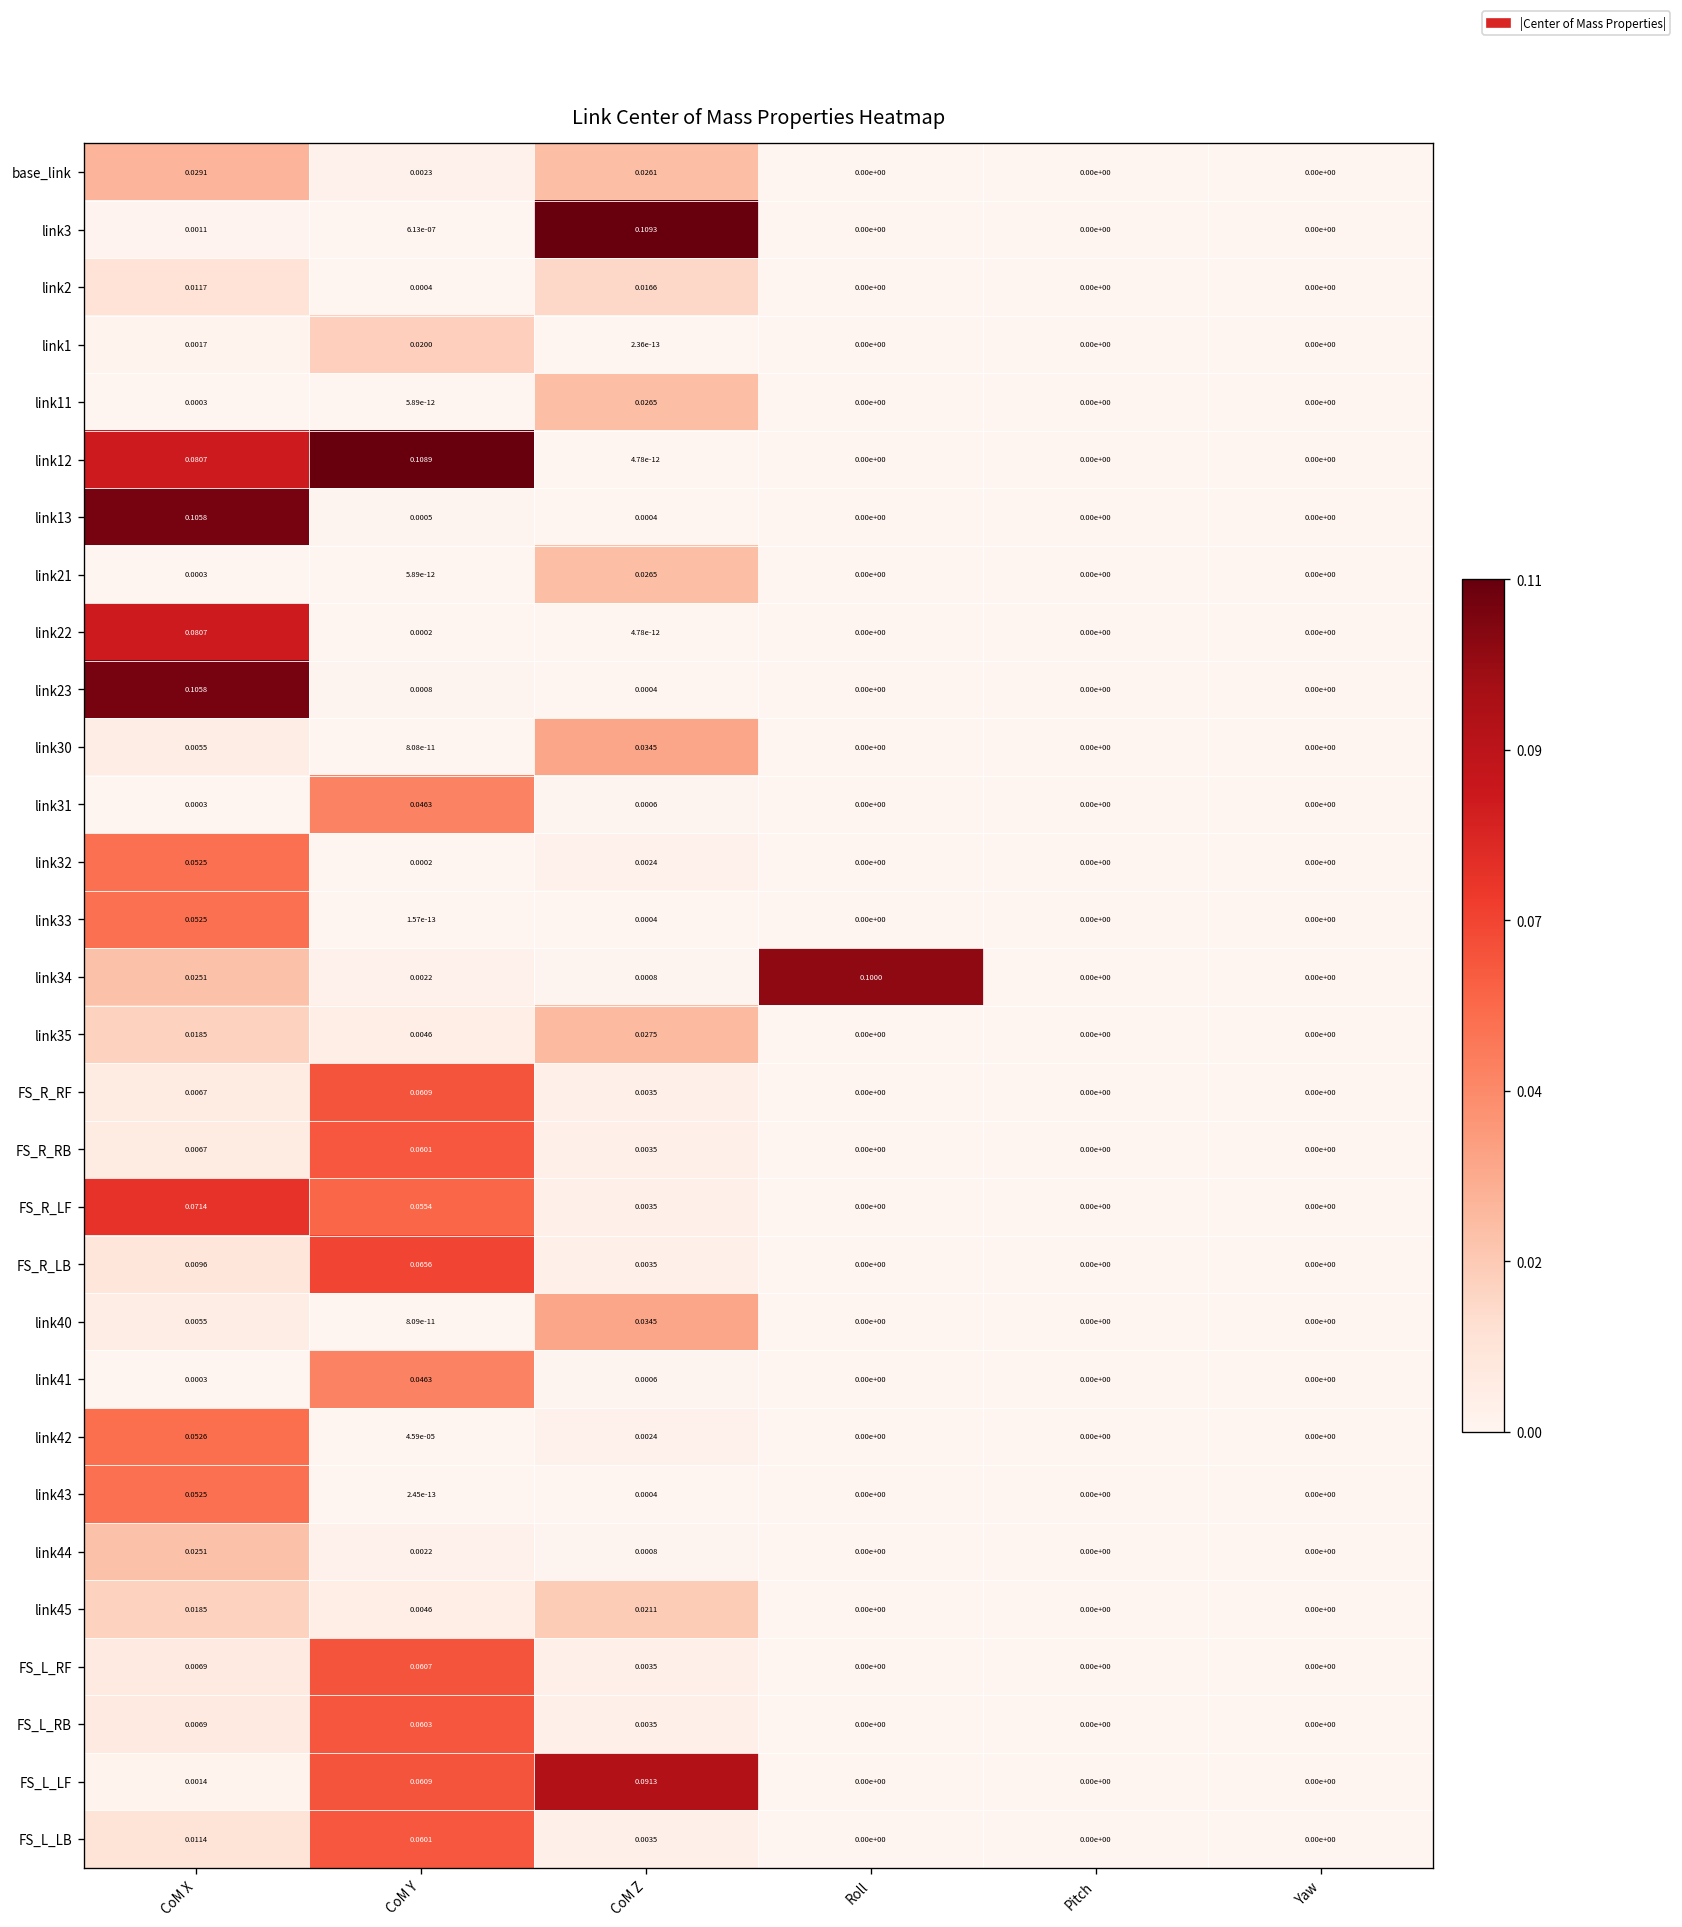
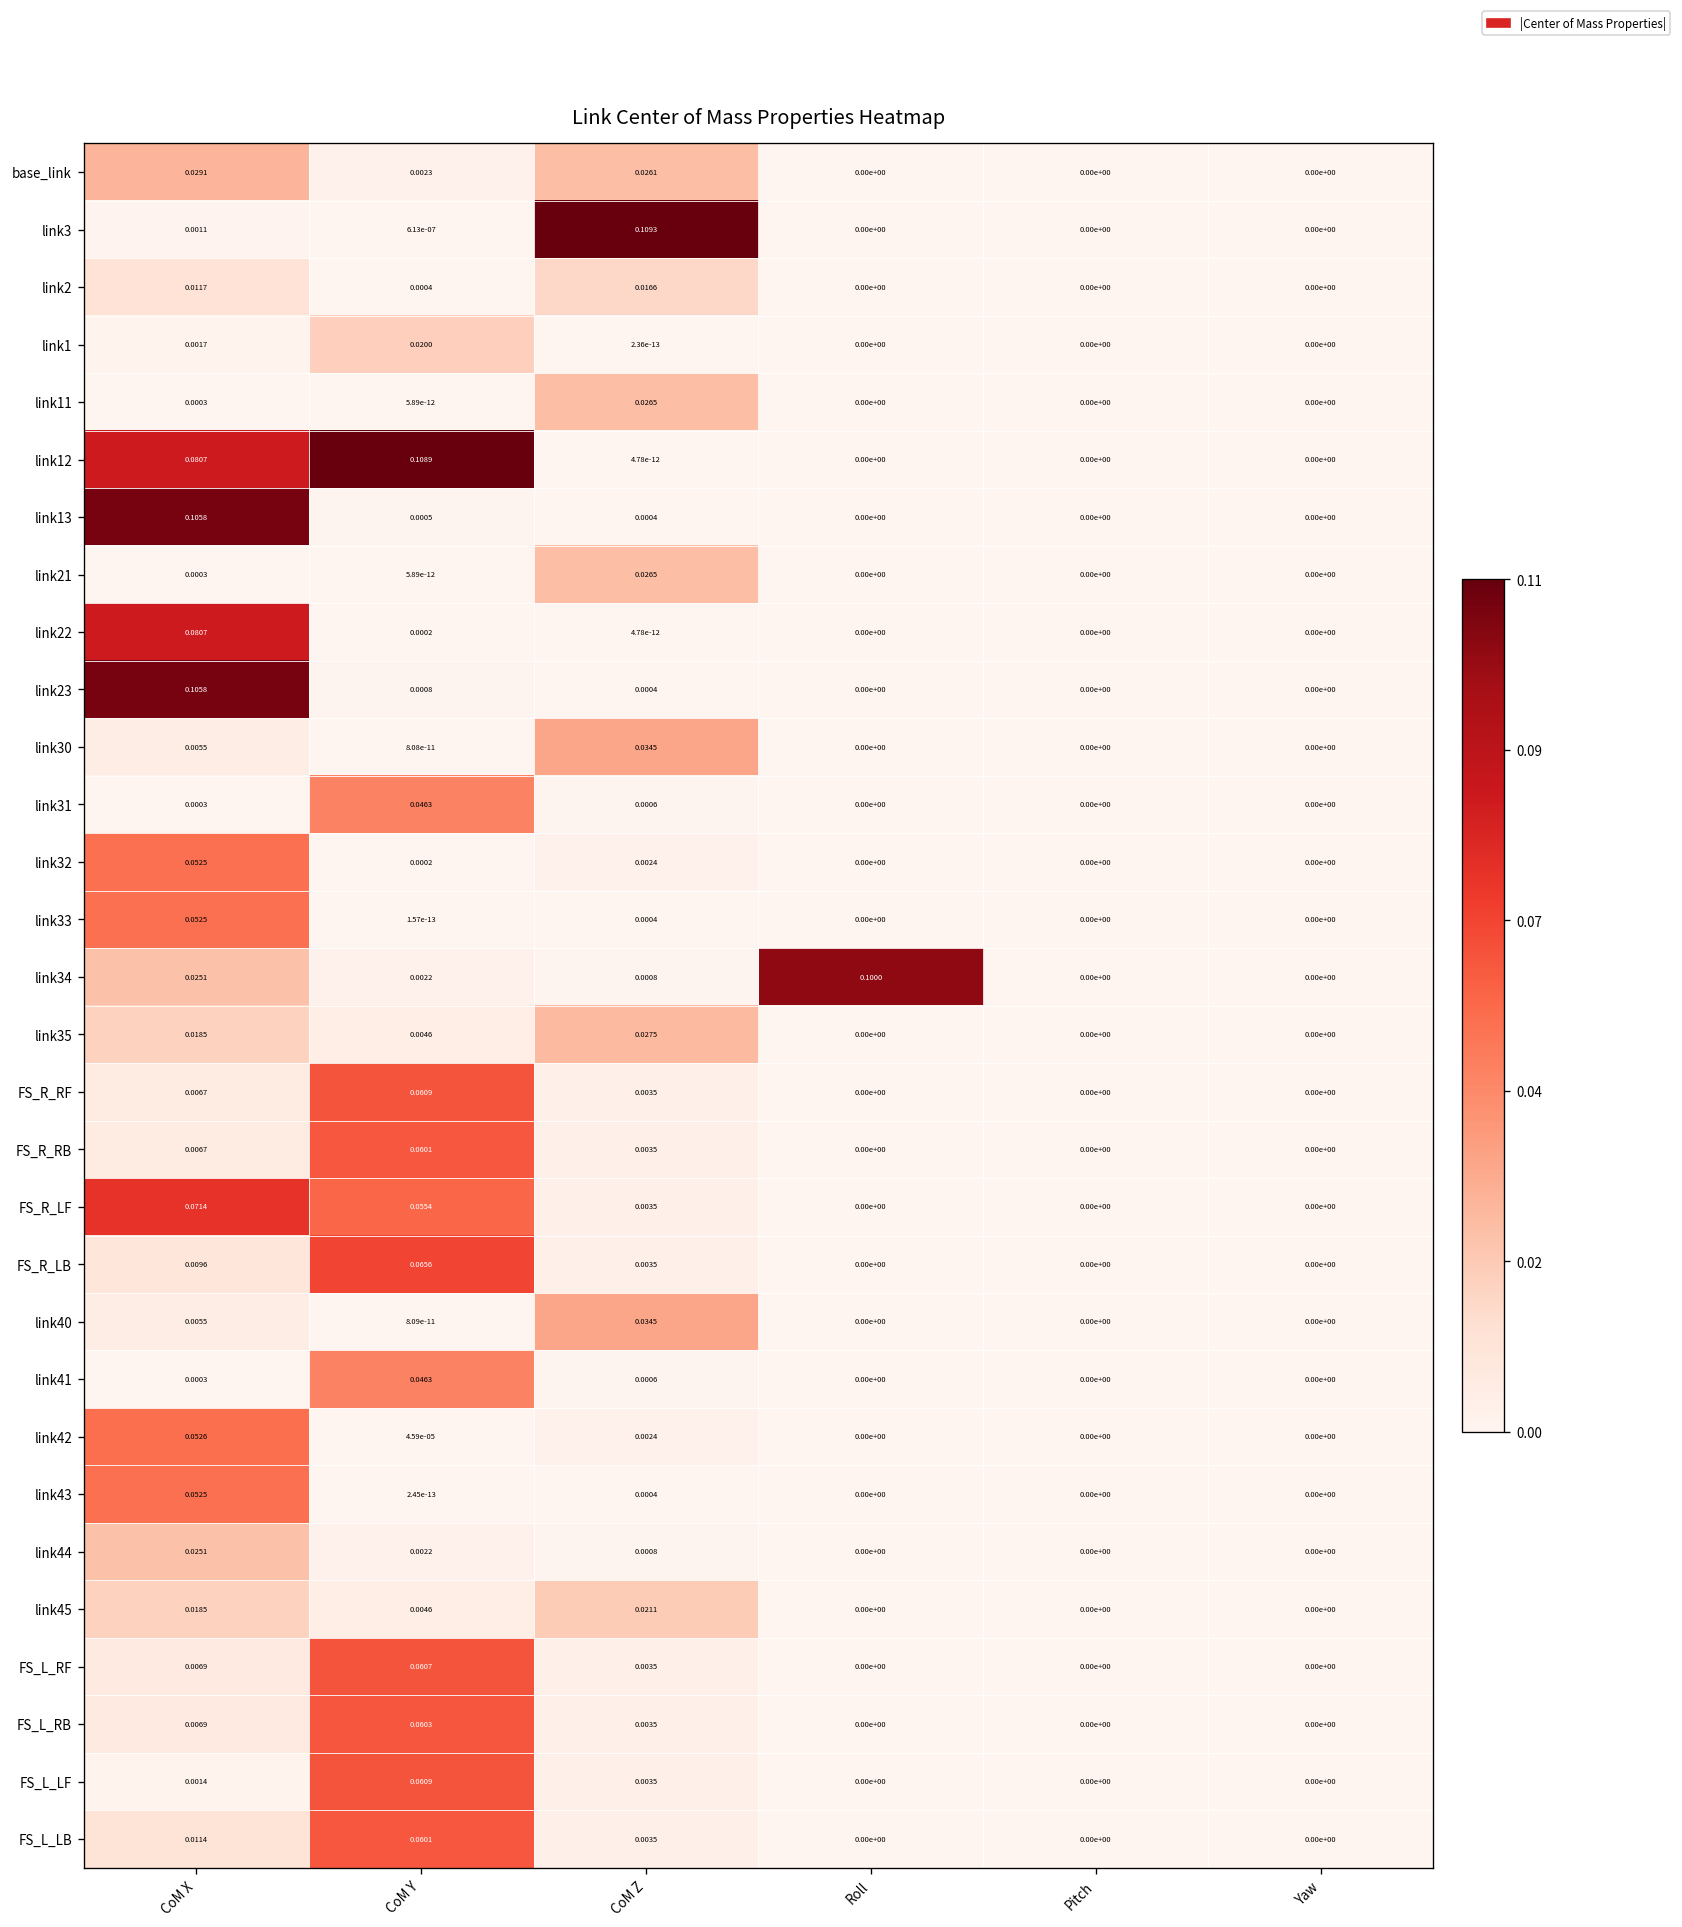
  {
    "base_link": {
      "CoM X": "0.0291",
      "CoM Y": "0.0023",
      "CoM Z": "0.0261",
      "Roll": "0.00e+00",
      "Pitch": "0.00e+00",
      "Yaw": "0.00e+00"
    },
    "link3": {
      "CoM X": "0.0011",
      "CoM Y": "6.13e-07",
      "CoM Z": "0.1093",
      "Roll": "0.00e+00",
      "Pitch": "0.00e+00",
      "Yaw": "0.00e+00"
    },
    "link2": {
      "CoM X": "0.0117",
      "CoM Y": "0.0004",
      "CoM Z": "0.0166",
      "Roll": "0.00e+00",
      "Pitch": "0.00e+00",
      "Yaw": "0.00e+00"
    },
    "link1": {
      "CoM X": "0.0017",
      "CoM Y": "0.0200",
      "CoM Z": "2.36e-13",
      "Roll": "0.00e+00",
      "Pitch": "0.00e+00",
      "Yaw": "0.00e+00"
    },
    "link11": {
      "CoM X": "0.0003",
      "CoM Y": "5.89e-12",
      "CoM Z": "0.0265",
      "Roll": "0.00e+00",
      "Pitch": "0.00e+00",
      "Yaw": "0.00e+00"
    },
    "link12": {
      "CoM X": "0.0807",
      "CoM Y": "0.1089",
      "CoM Z": "4.78e-12",
      "Roll": "0.00e+00",
      "Pitch": "0.00e+00",
      "Yaw": "0.00e+00"
    },
    "link13": {
      "CoM X": "0.1058",
      "CoM Y": "0.0005",
      "CoM Z": "0.0004",
      "Roll": "0.00e+00",
      "Pitch": "0.00e+00",
      "Yaw": "0.00e+00"
    },
    "link21": {
      "CoM X": "0.0003",
      "CoM Y": "5.89e-12",
      "CoM Z": "0.0265",
      "Roll": "0.00e+00",
      "Pitch": "0.00e+00",
      "Yaw": "0.00e+00"
    },
    "link22": {
      "CoM X": "0.0807",
      "CoM Y": "0.0002",
      "CoM Z": "4.78e-12",
      "Roll": "0.00e+00",
      "Pitch": "0.00e+00",
      "Yaw": "0.00e+00"
    },
    "link23": {
      "CoM X": "0.1058",
      "CoM Y": "0.0008",
      "CoM Z": "0.0004",
      "Roll": "0.00e+00",
      "Pitch": "0.00e+00",
      "Yaw": "0.00e+00"
    },
    "link30": {
      "CoM X": "0.0055",
      "CoM Y": "8.08e-11",
      "CoM Z": "0.0345",
      "Roll": "0.00e+00",
      "Pitch": "0.00e+00",
      "Yaw": "0.00e+00"
    },
    "link31": {
      "CoM X": "0.0003",
      "CoM Y": "0.0463",
      "CoM Z": "0.0006",
      "Roll": "0.00e+00",
      "Pitch": "0.00e+00",
      "Yaw": "0.00e+00"
    },
    "link32": {
      "CoM X": "0.0525",
      "CoM Y": "0.0002",
      "CoM Z": "0.0024",
      "Roll": "0.00e+00",
      "Pitch": "0.00e+00",
      "Yaw": "0.00e+00"
    },
    "link33": {
      "CoM X": "0.0525",
      "CoM Y": "1.57e-13",
      "CoM Z": "0.0004",
      "Roll": "0.00e+00",
      "Pitch": "0.00e+00",
      "Yaw": "0.00e+00"
    },
    "link34": {
      "CoM X": "0.0251",
      "CoM Y": "0.0022",
      "CoM Z": "0.0008",
      "Roll": "0.1000",
      "Pitch": "0.00e+00",
      "Yaw": "0.00e+00"
    },
    "link35": {
      "CoM X": "0.0185",
      "CoM Y": "0.0046",
      "CoM Z": "0.0275",
      "Roll": "0.00e+00",
      "Pitch": "0.00e+00",
      "Yaw": "0.00e+00"
    },
    "FS_R_RF": {
      "CoM X": "0.0067",
      "CoM Y": "0.0609",
      "CoM Z": "0.0035",
      "Roll": "0.00e+00",
      "Pitch": "0.00e+00",
      "Yaw": "0.00e+00"
    },
    "FS_R_RB": {
      "CoM X": "0.0067",
      "CoM Y": "0.0601",
      "CoM Z": "0.0035",
      "Roll": "0.00e+00",
      "Pitch": "0.00e+00",
      "Yaw": "0.00e+00"
    },
    "FS_R_LF": {
      "CoM X": "0.0714",
      "CoM Y": "0.0554",
      "CoM Z": "0.0035",
      "Roll": "0.00e+00",
      "Pitch": "0.00e+00",
      "Yaw": "0.00e+00"
    },
    "FS_R_LB": {
      "CoM X": "0.0096",
      "CoM Y": "0.0656",
      "CoM Z": "0.0035",
      "Roll": "0.00e+00",
      "Pitch": "0.00e+00",
      "Yaw": "0.00e+00"
    },
    "link40": {
      "CoM X": "0.0055",
      "CoM Y": "8.09e-11",
      "CoM Z": "0.0345",
      "Roll": "0.00e+00",
      "Pitch": "0.00e+00",
      "Yaw": "0.00e+00"
    },
    "link41": {
      "CoM X": "0.0003",
      "CoM Y": "0.0463",
      "CoM Z": "0.0006",
      "Roll": "0.00e+00",
      "Pitch": "0.00e+00",
      "Yaw": "0.00e+00"
    },
    "link42": {
      "CoM X": "0.0526",
      "CoM Y": "4.59e-05",
      "CoM Z": "0.0024",
      "Roll": "0.00e+00",
      "Pitch": "0.00e+00",
      "Yaw": "0.00e+00"
    },
    "link43": {
      "CoM X": "0.0525",
      "CoM Y": "2.45e-13",
      "CoM Z": "0.0004",
      "Roll": "0.00e+00",
      "Pitch": "0.00e+00",
      "Yaw": "0.00e+00"
    },
    "link44": {
      "CoM X": "0.0251",
      "CoM Y": "0.0022",
      "CoM Z": "0.0008",
      "Roll": "0.00e+00",
      "Pitch": "0.00e+00",
      "Yaw": "0.00e+00"
    },
    "link45": {
      "CoM X": "0.0185",
      "CoM Y": "0.0046",
      "CoM Z": "0.0211",
      "Roll": "0.00e+00",
      "Pitch": "0.00e+00",
      "Yaw": "0.00e+00"
    },
    "FS_L_RF": {
      "CoM X": "0.0069",
      "CoM Y": "0.0607",
      "CoM Z": "0.0035",
      "Roll": "0.00e+00",
      "Pitch": "0.00e+00",
      "Yaw": "0.00e+00"
    },
    "FS_L_RB": {
      "CoM X": "0.0069",
      "CoM Y": "0.0603",
      "CoM Z": "0.0035",
      "Roll": "0.00e+00",
      "Pitch": "0.00e+00",
      "Yaw": "0.00e+00"
    },
    "FS_L_LF": {
      "CoM X": "0.0014",
      "CoM Y": "0.0609",
-     "CoM Z": "0.0913",
+     "CoM Z": "0.0035",
      "Roll": "0.00e+00",
      "Pitch": "0.00e+00",
      "Yaw": "0.00e+00"
    },
    "FS_L_LB": {
      "CoM X": "0.0114",
      "CoM Y": "0.0601",
      "CoM Z": "0.0035",
      "Roll": "0.00e+00",
      "Pitch": "0.00e+00",
      "Yaw": "0.00e+00"
    }
  }
